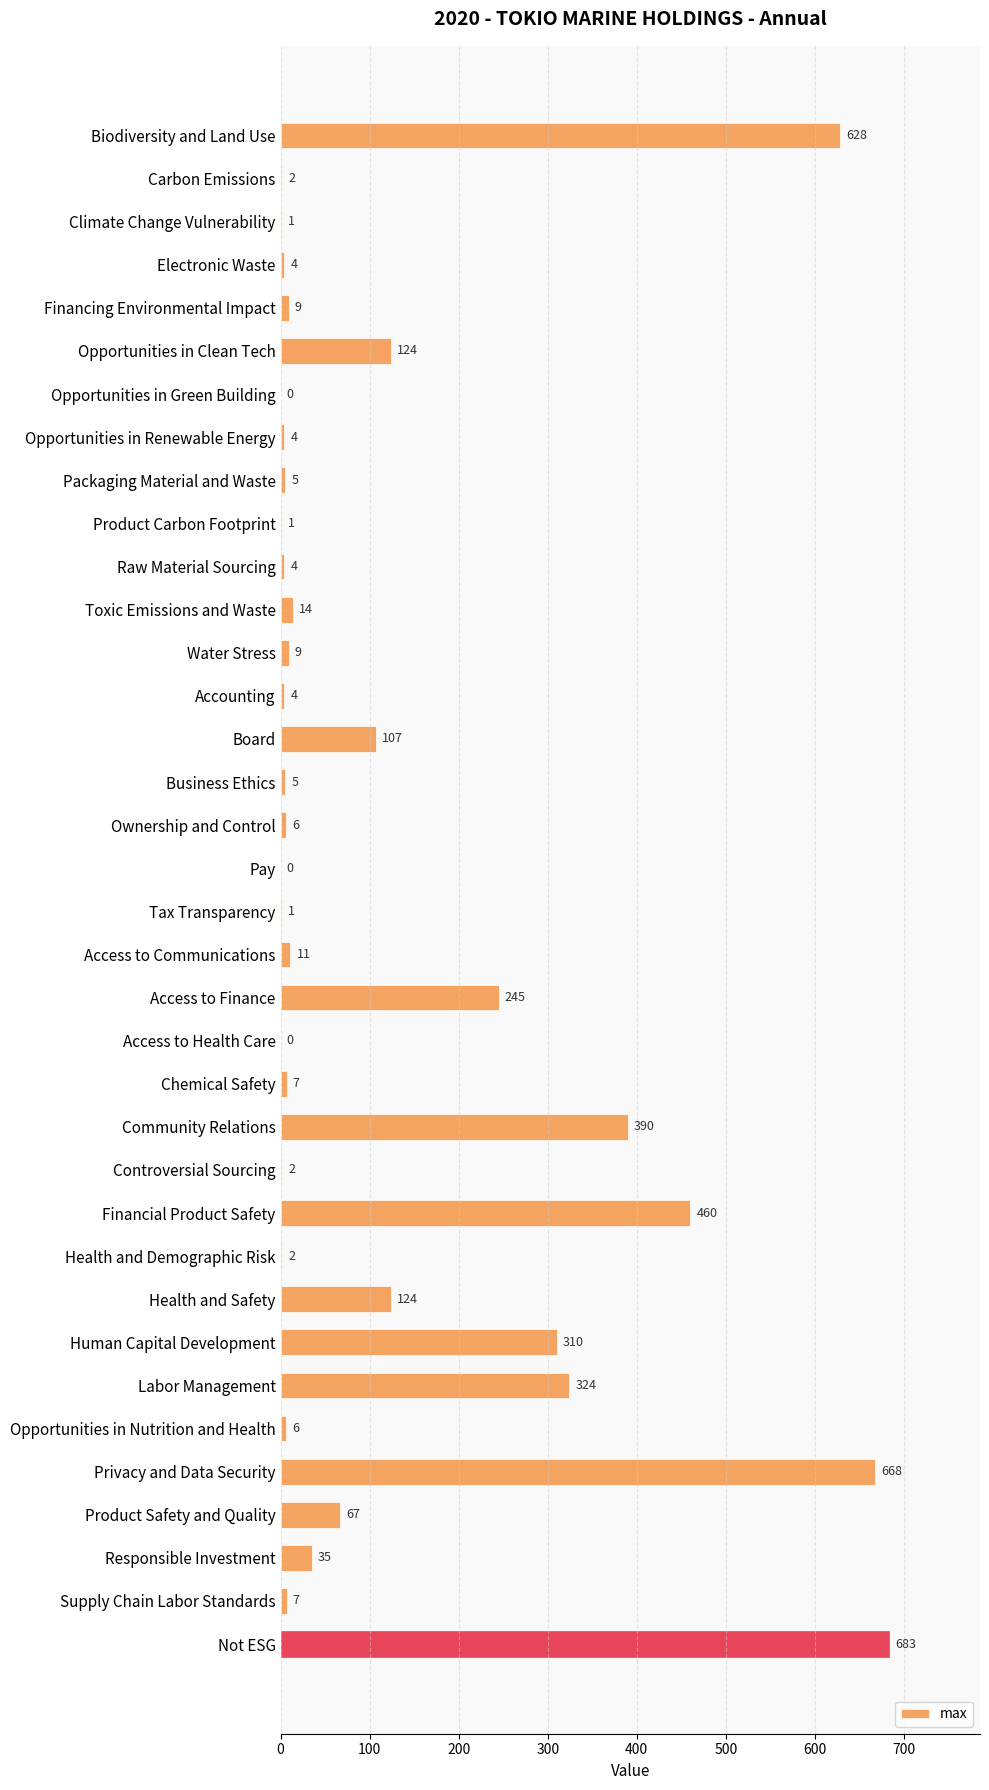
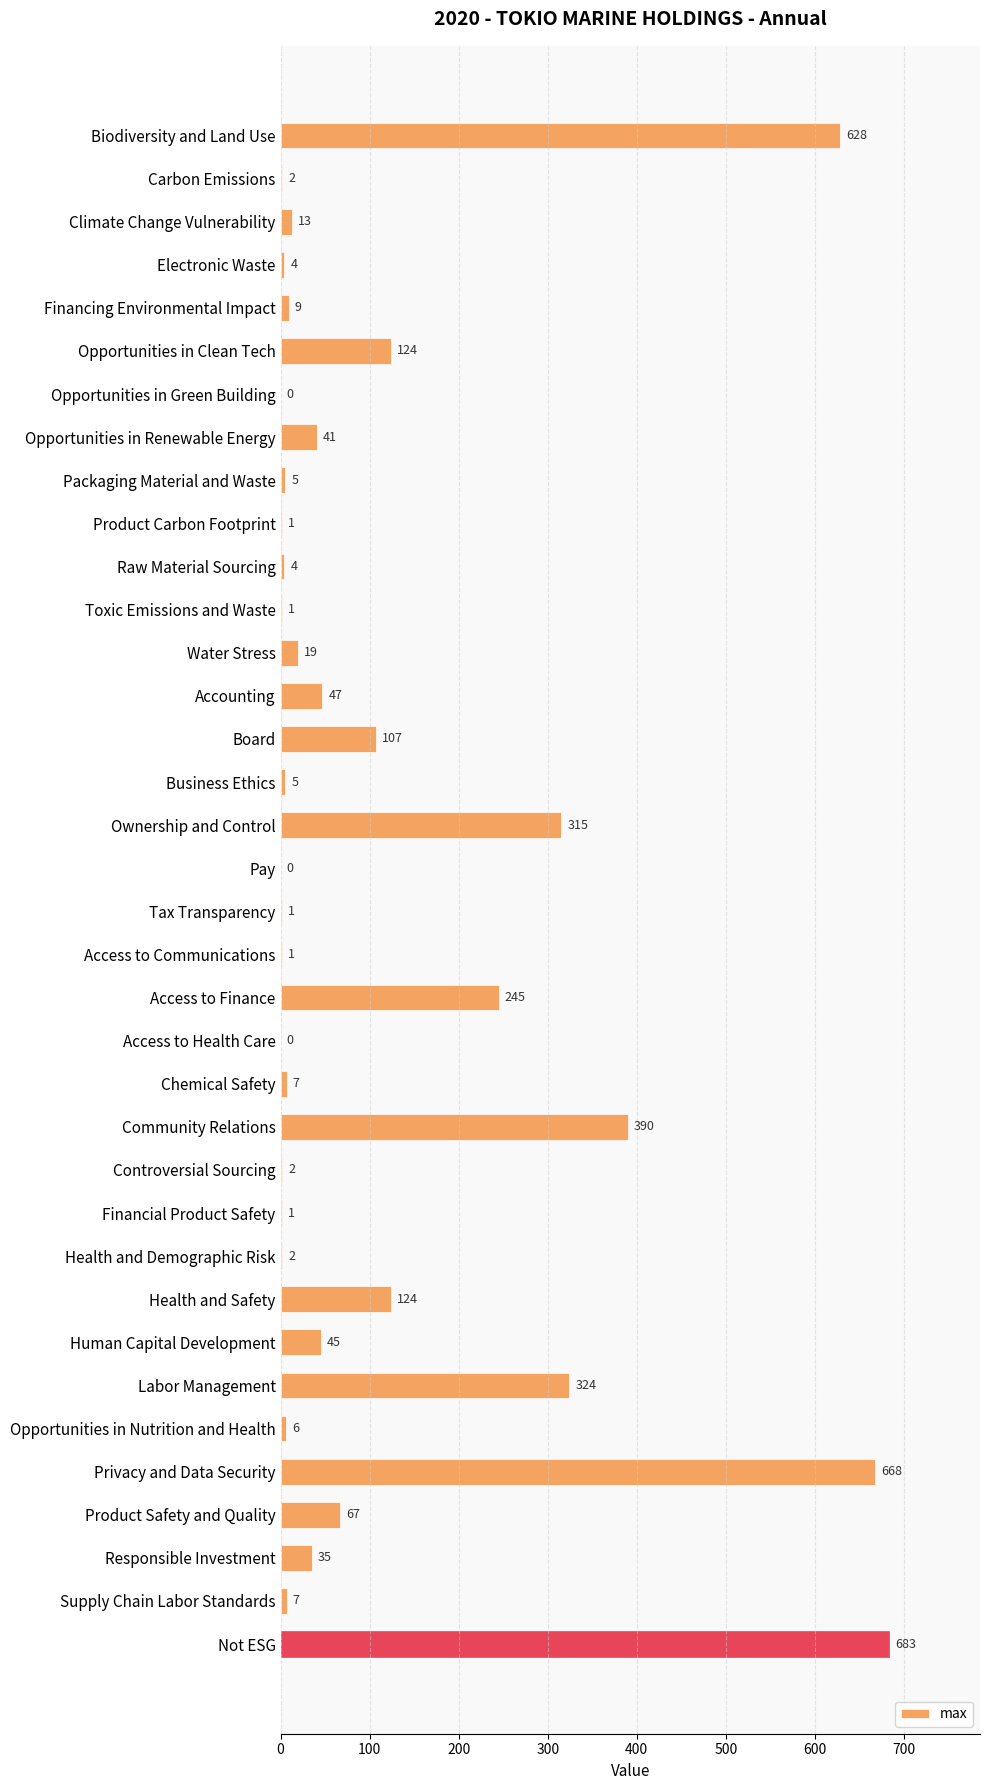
  {
    "Biodiversity and Land Use": 628,
    "Carbon Emissions": 2,
-   "Climate Change Vulnerability": 1,
+   "Climate Change Vulnerability": 13,
    "Electronic Waste": 4,
    "Financing Environmental Impact": 9,
    "Opportunities in Clean Tech": 124,
    "Opportunities in Green Building": 0,
-   "Opportunities in Renewable Energy": 4,
+   "Opportunities in Renewable Energy": 41,
    "Packaging Material and Waste": 5,
    "Product Carbon Footprint": 1,
    "Raw Material Sourcing": 4,
-   "Toxic Emissions and Waste": 14,
-   "Water Stress": 9,
-   "Accounting": 4,
+   "Toxic Emissions and Waste": 1,
+   "Water Stress": 19,
+   "Accounting": 47,
    "Board": 107,
    "Business Ethics": 5,
-   "Ownership and Control": 6,
+   "Ownership and Control": 315,
    "Pay": 0,
    "Tax Transparency": 1,
-   "Access to Communications": 11,
+   "Access to Communications": 1,
    "Access to Finance": 245,
    "Access to Health Care": 0,
    "Chemical Safety": 7,
    "Community Relations": 390,
    "Controversial Sourcing": 2,
-   "Financial Product Safety": 460,
+   "Financial Product Safety": 1,
    "Health and Demographic Risk": 2,
    "Health and Safety": 124,
-   "Human Capital Development": 310,
+   "Human Capital Development": 45,
    "Labor Management": 324,
    "Opportunities in Nutrition and Health": 6,
    "Privacy and Data Security": 668,
    "Product Safety and Quality": 67,
    "Responsible Investment": 35,
    "Supply Chain Labor Standards": 7,
    "Not ESG": 683
  }
